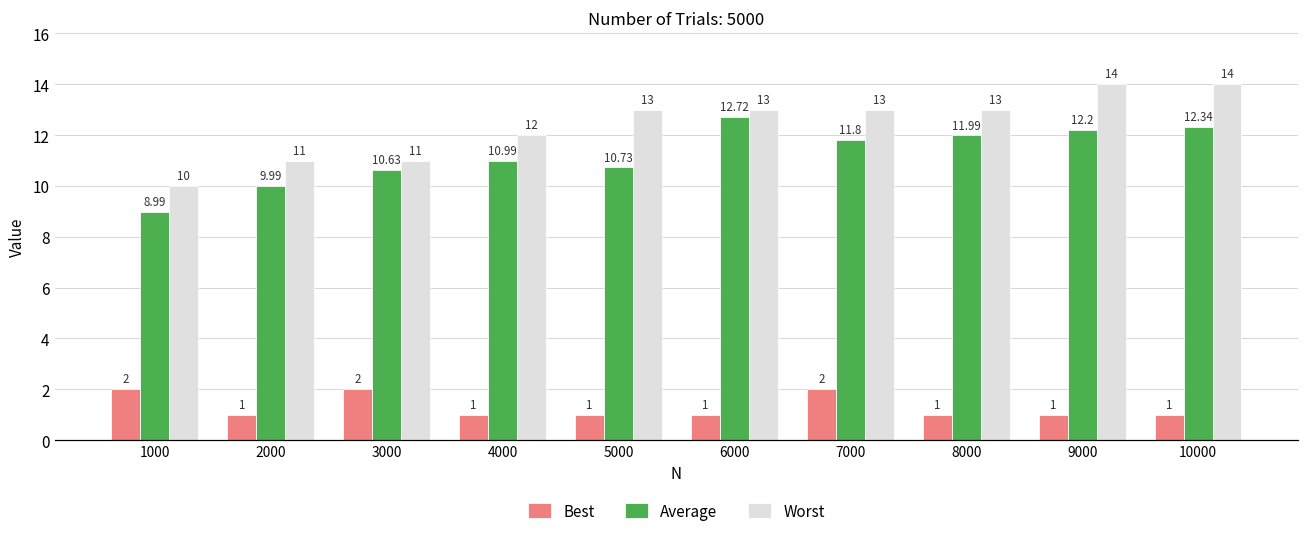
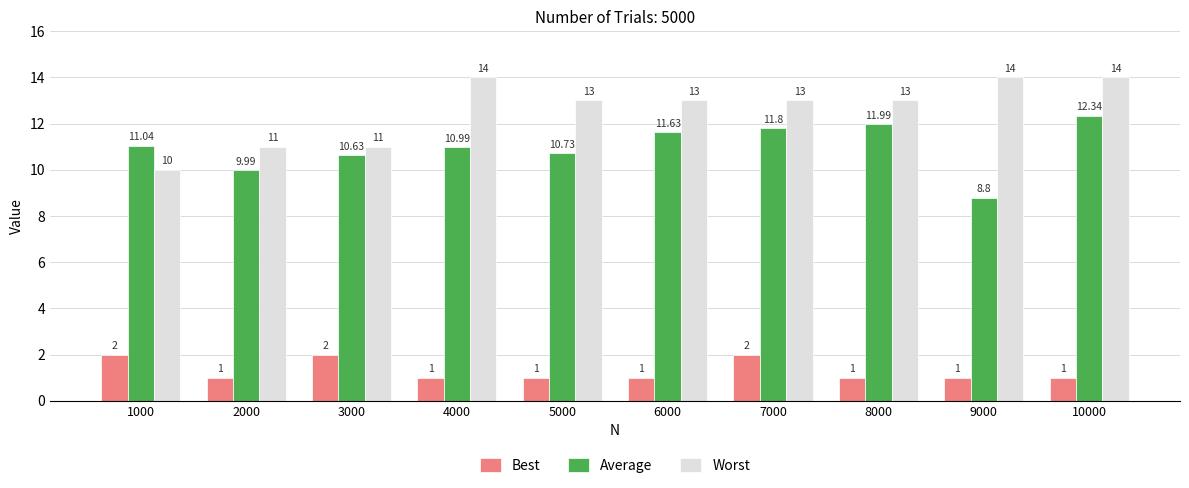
  {
    "Best": {
      "1000": 2,
      "2000": 1,
      "3000": 2,
      "4000": 1,
      "5000": 1,
      "6000": 1,
      "7000": 2,
      "8000": 1,
      "9000": 1,
      "10000": 1
    },
    "Average": {
-     "1000": 8.99,
+     "1000": 11.04,
      "2000": 9.99,
      "3000": 10.63,
      "4000": 10.99,
      "5000": 10.73,
-     "6000": 12.72,
+     "6000": 11.63,
      "7000": 11.8,
      "8000": 11.99,
-     "9000": 12.2,
+     "9000": 8.8,
      "10000": 12.34
    },
    "Worst": {
      "1000": 10,
      "2000": 11,
      "3000": 11,
-     "4000": 12,
+     "4000": 14,
      "5000": 13,
      "6000": 13,
      "7000": 13,
      "8000": 13,
      "9000": 14,
      "10000": 14
    }
  }
